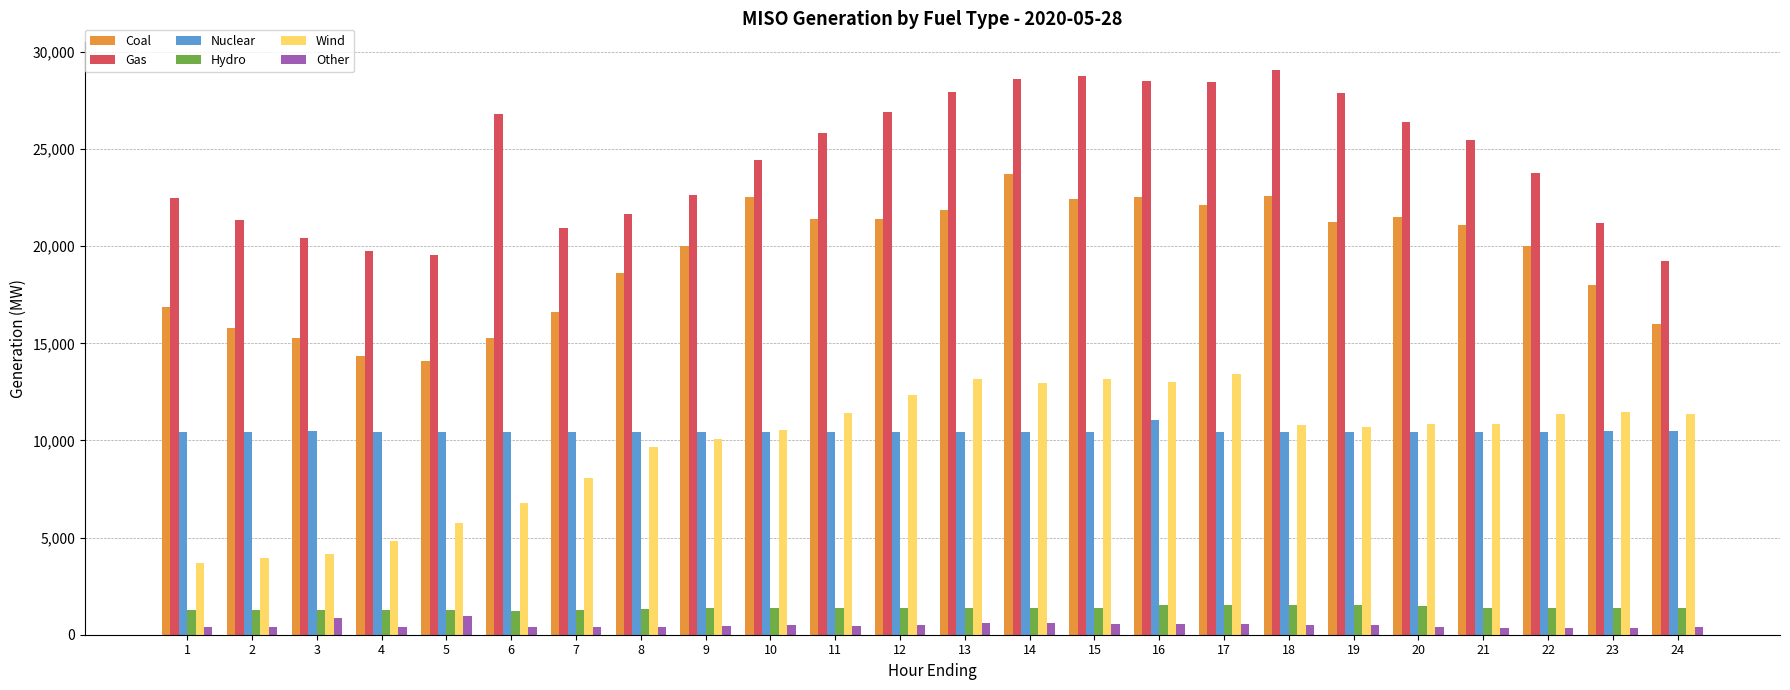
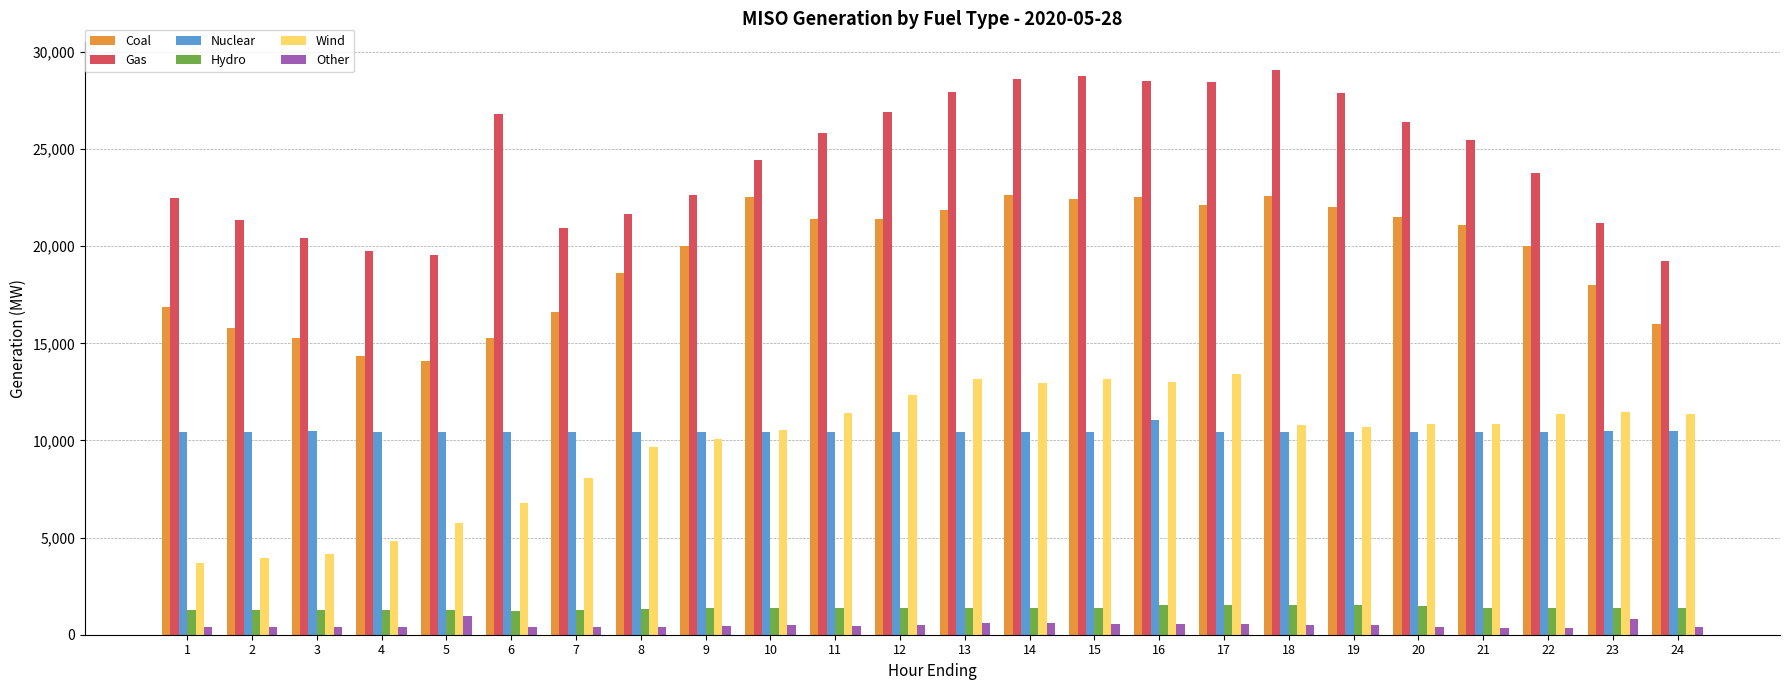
  {
    "Coal": {
      "1": "16,900",
      "2": "15,800",
      "3": "15,300",
      "4": "14,300",
      "5": "14,100",
      "6": "15,300",
      "7": "16,600",
      "8": "18,600",
      "9": "20,000",
      "10": "22,500",
      "11": "21,400",
      "12": "21,400",
      "13": "21,800",
-     "14": "23,700",
+     "14": "22,700",
      "15": "22,400",
      "16": "22,500",
      "17": "22,100",
      "18": "22,600",
-     "19": "21,300",
+     "19": "22,000",
      "20": "21,500",
      "21": "21,100",
      "22": "20,000",
      "23": "18,000",
      "24": "16,000"
    },
    "Gas": {
      "1": "22,500",
      "2": "21,400",
      "3": "20,400",
      "4": "19,800",
      "5": "19,600",
      "6": "26,800",
      "7": "20,900",
      "8": "21,700",
      "9": "22,700",
      "10": "24,500",
      "11": "25,800",
      "12": "26,900",
      "13": "27,900",
      "14": "28,600",
      "15": "28,800",
      "16": "28,500",
      "17": "28,500",
      "18": "29,100",
      "19": "27,900",
      "20": "26,400",
      "21": "25,400",
      "22": "23,800",
      "23": "21,200",
      "24": "19,200"
    },
    "Nuclear": {
      "1": "10,500",
      "2": "10,500",
      "3": "10,500",
      "4": "10,500",
      "5": "10,500",
      "6": "10,500",
      "7": "10,500",
      "8": "10,500",
      "9": "10,500",
      "10": "10,500",
      "11": "10,400",
      "12": "10,400",
      "13": "10,500",
      "14": "10,400",
      "15": "10,500",
      "16": "11,000",
      "17": "10,400",
      "18": "10,400",
      "19": "10,400",
      "20": "10,400",
      "21": "10,500",
      "22": "10,500",
      "23": "10,500",
      "24": "10,500"
    },
    "Hydro": {
      "1": "1,300",
      "2": "1,300",
      "3": "1,300",
      "4": "1,300",
      "5": "1,200",
      "6": "1,200",
      "7": "1,300",
      "8": "1,300",
      "9": "1,400",
      "10": "1,400",
      "11": "1,400",
      "12": "1,400",
      "13": "1,400",
      "14": "1,400",
      "15": "1,400",
      "16": "1,500",
      "17": "1,500",
      "18": "1,500",
      "19": "1,500",
      "20": "1,500",
      "21": "1,400",
      "22": "1,400",
      "23": "1,400",
      "24": "1,400"
    },
    "Wind": {
      "1": "3,700",
      "2": "3,900",
      "3": "4,100",
      "4": "4,800",
      "5": "5,800",
      "6": "6,800",
      "7": "8,100",
      "8": "9,700",
      "9": "10,100",
      "10": "10,500",
      "11": "11,400",
      "12": "12,400",
      "13": "13,200",
      "14": "12,900",
      "15": "13,200",
      "16": "13,000",
      "17": "13,400",
      "18": "10,800",
      "19": "10,700",
      "20": "10,800",
      "21": "10,900",
      "22": "11,400",
      "23": "11,500",
      "24": "11,400"
    },
    "Other": {
      "1": "400",
      "2": "400",
-     "3": "800",
+     "3": "400",
      "4": "400",
      "5": "1,000",
      "6": "400",
      "7": "400",
      "8": "400",
      "9": "400",
      "10": "500",
      "11": "500",
      "12": "500",
      "13": "600",
      "14": "600",
      "15": "600",
      "16": "600",
      "17": "500",
      "18": "500",
      "19": "500",
      "20": "400",
      "21": "400",
      "22": "400",
-     "23": "400",
+     "23": "800",
      "24": "400"
    }
  }
